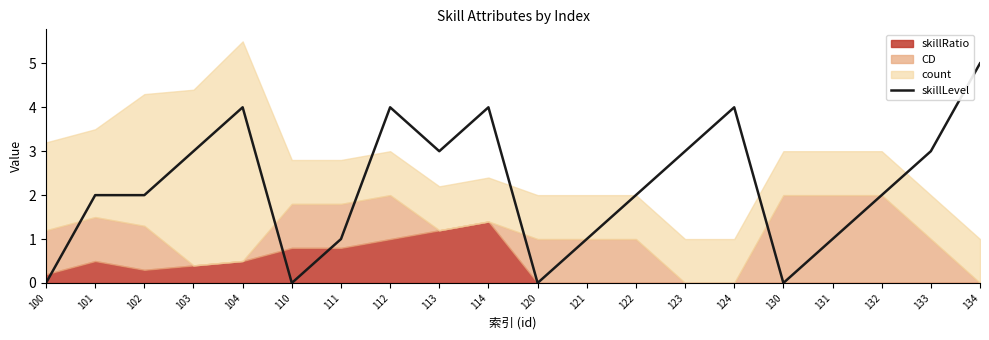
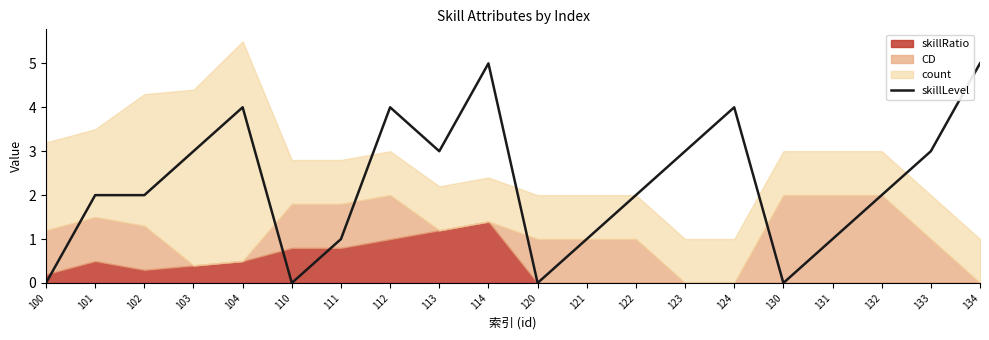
  {
    "skillLevel": {
      "100": 0,
      "101": 2,
      "102": 2,
      "103": 3,
      "104": 4,
      "110": 0,
      "111": 1,
      "112": 4,
      "113": 3,
-     "114": 4,
+     "114": 5,
      "123": 3,
      "124": 4,
      "131": 1,
      "133": 3,
      "134": 5
    },
    "skillRatio": {
      "100": 0.2,
      "101": 0.5,
      "102": 0.3,
      "110": 0.8,
      "111": 0.8,
      "112": 1,
      "121": 0,
      "122": 0,
      "131": 0,
      "132": 0,
      "133": 0
    }
  }
